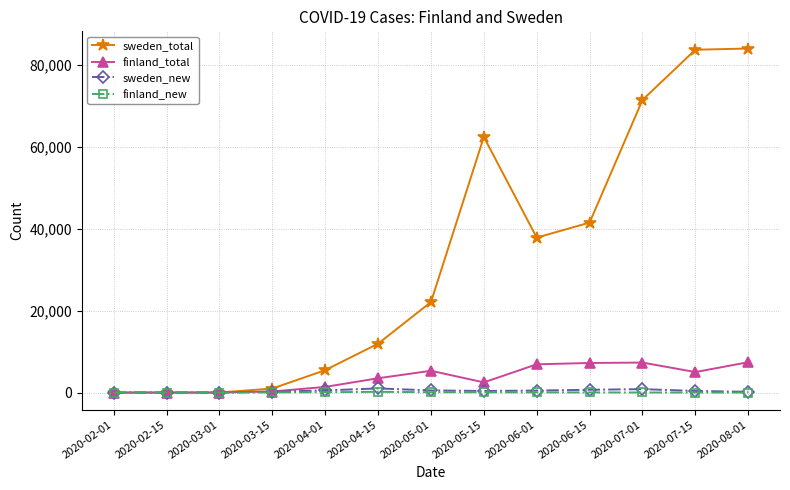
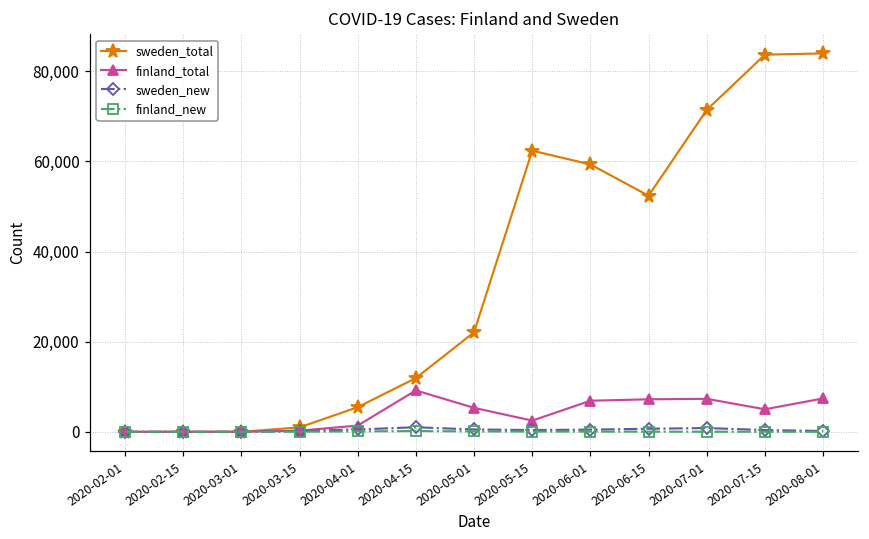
  {
    "sweden_total": {
      "2020-03-15": "1,000",
      "2020-04-01": "5,000",
      "2020-04-15": "12,000",
      "2020-05-01": "22,000",
      "2020-05-15": "62,000",
-     "2020-06-01": "38,000",
-     "2020-06-15": "41,000",
+     "2020-06-01": "59,000",
+     "2020-06-15": "52,000",
      "2020-07-01": "71,000",
      "2020-07-15": "84,000",
      "2020-08-01": "84,000"
    },
    "finland_total": {
      "2020-04-01": "1,000",
-     "2020-04-15": "3,000",
+     "2020-04-15": "9,000",
      "2020-05-01": "5,000",
      "2020-05-15": "2,000",
      "2020-06-01": "7,000",
      "2020-06-15": "7,000",
      "2020-07-01": "7,000",
      "2020-07-15": "5,000",
      "2020-08-01": "7,000"
    },
    "sweden_new": {
      "2020-04-15": "1,000",
      "2020-06-15": "1,000",
      "2020-07-01": "1,000"
    },
    "finland_new": {
      "2020-04-15": "0",
      "2020-06-15": "0",
      "2020-07-01": "0"
    }
  }
